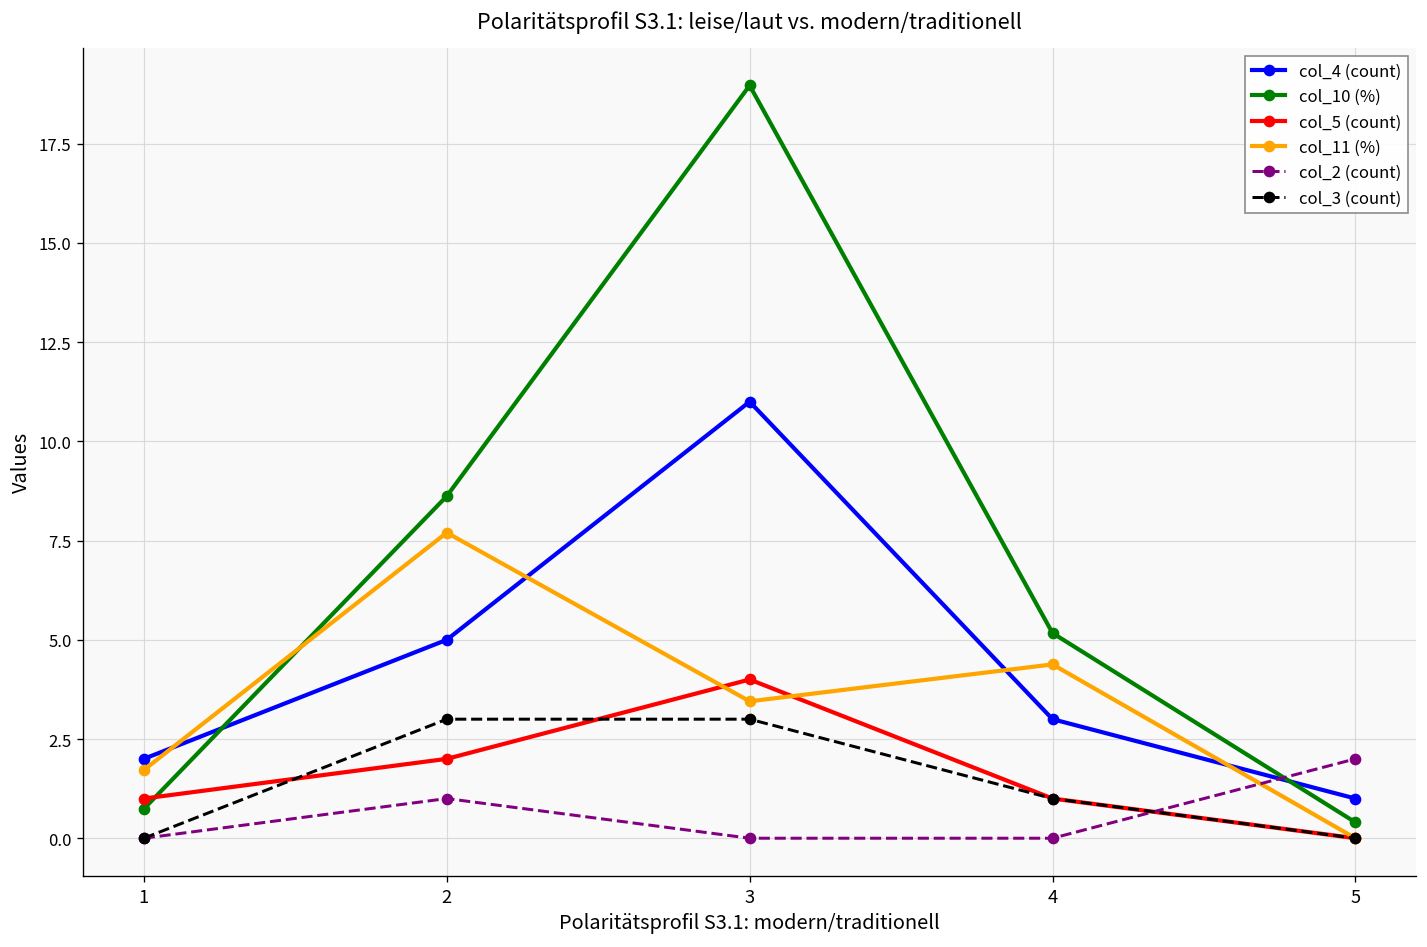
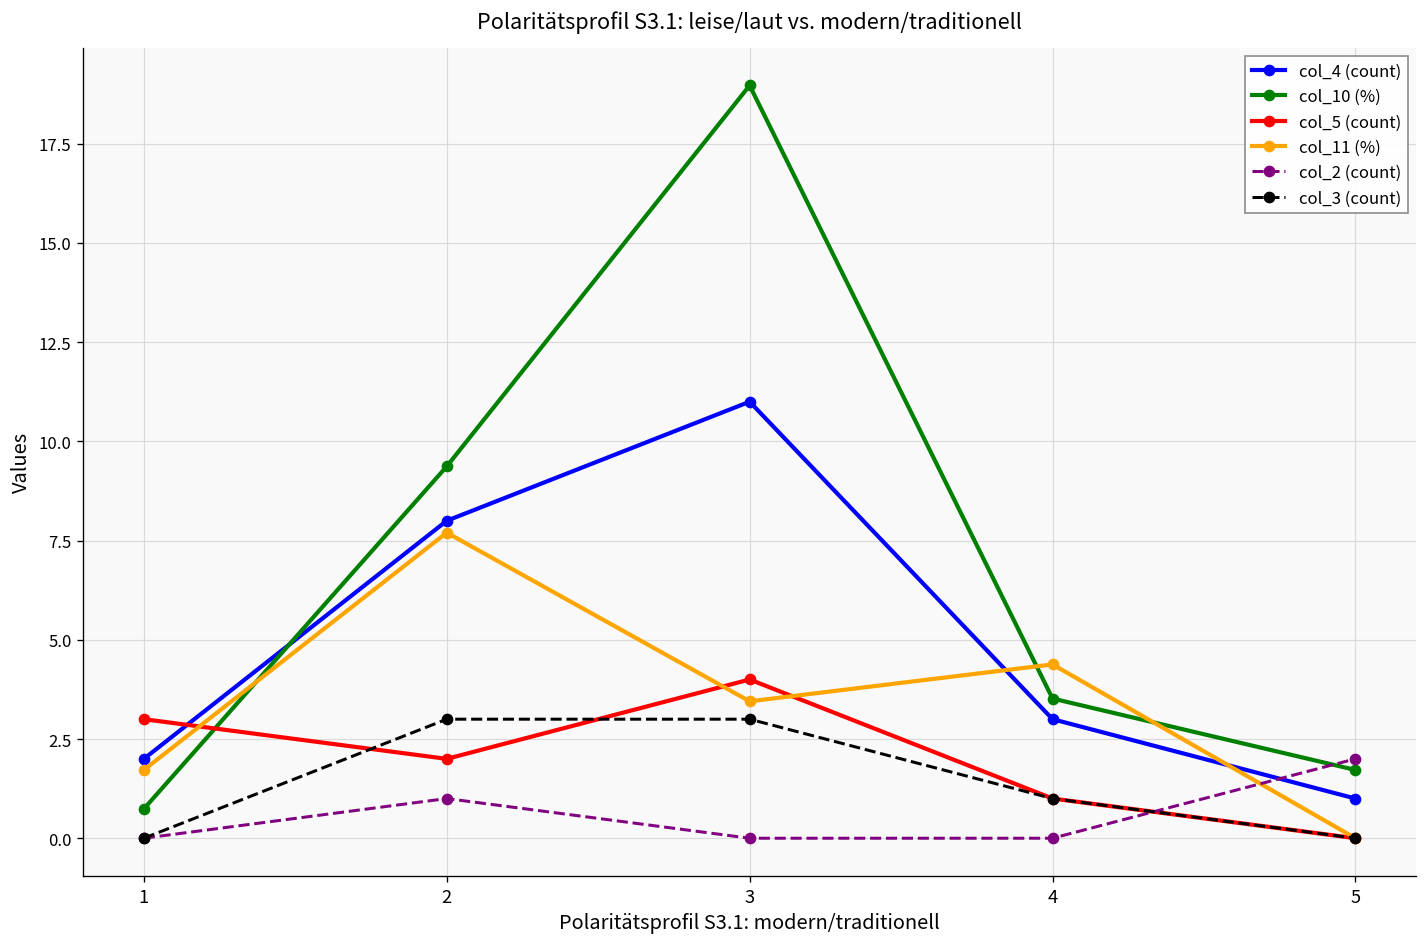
  {
    "col_4 (count)": {
      "1": 2,
-     "2": 5,
+     "2": 8,
      "3": 11,
      "4": 3,
      "5": 1
    },
    "col_10 (%)": {
      "1": 0.7,
-     "2": 8.6,
+     "2": 9.4,
      "3": 19.0,
-     "4": 5.2,
-     "5": 0.4
+     "4": 3.5,
+     "5": 1.7
    },
    "col_5 (count)": {
-     "1": 1,
+     "1": 3,
      "2": 2,
      "3": 4
    },
    "col_11 (%)": {
      "1": 1.7,
      "2": 7.7,
      "3": 3.5,
      "4": 4.4
    },
    "col_2 (count)": {
      "2": 1.0,
      "3": 0.0,
      "4": 0.0,
      "5": 2.0
    },
    "col_3 (count)": {
      "2": 3.0,
      "3": 3.0
    }
  }
